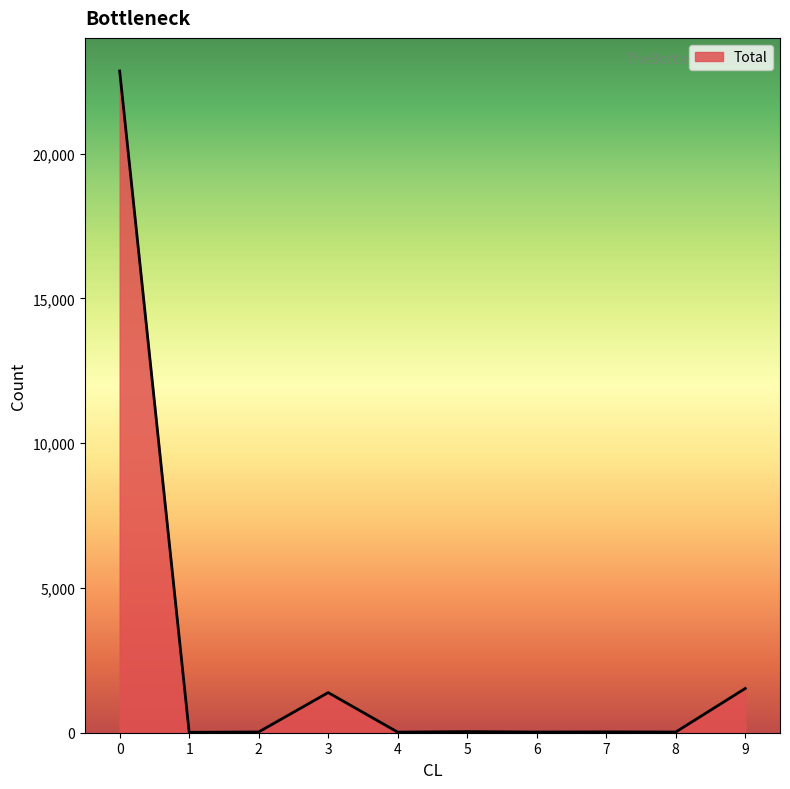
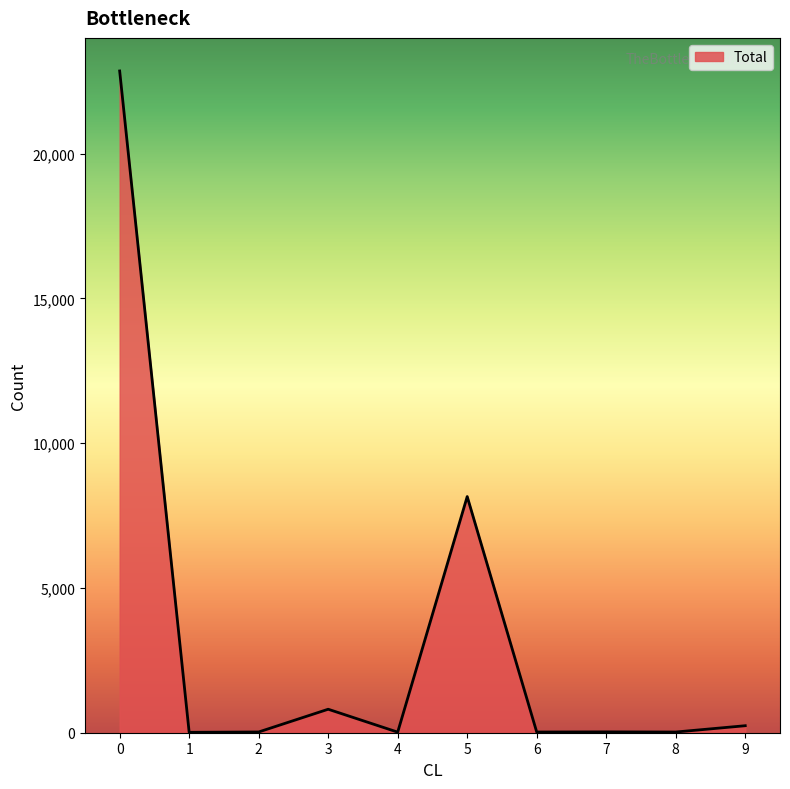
  {
    "0": "22,900",
    "1": "0",
    "2": "0",
-   "3": "1,400",
+   "3": "800",
    "4": "0",
-   "5": "0",
+   "5": "8,200",
    "6": "0",
    "7": "0",
    "8": "0",
-   "9": "1,500"
+   "9": "200"
  }
